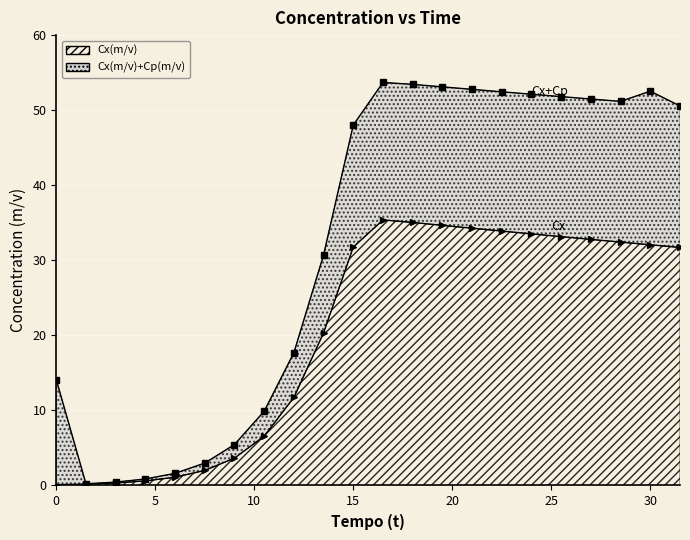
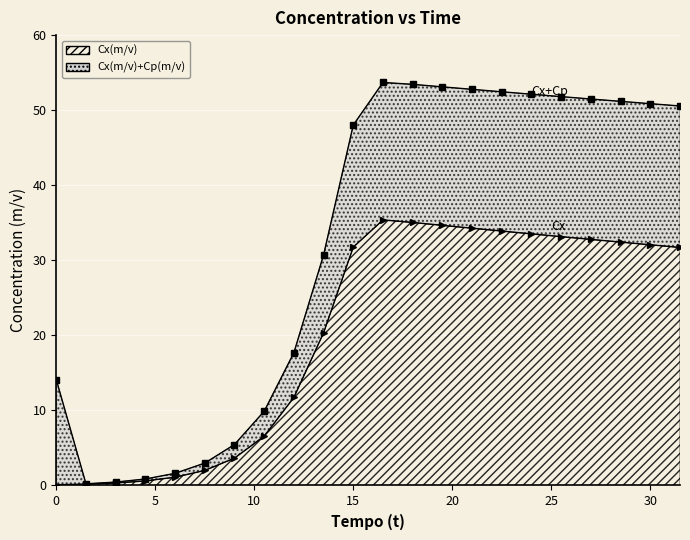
  {
    "Cx(m/v)+Cp(m/v)": {
      "0": 14,
      "15": 16,
-     "30": 20
+     "30": 19
    }
  }
